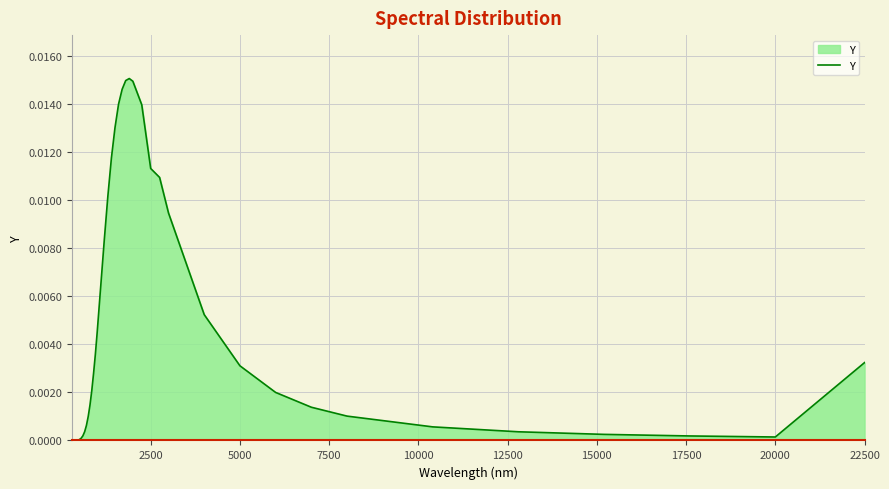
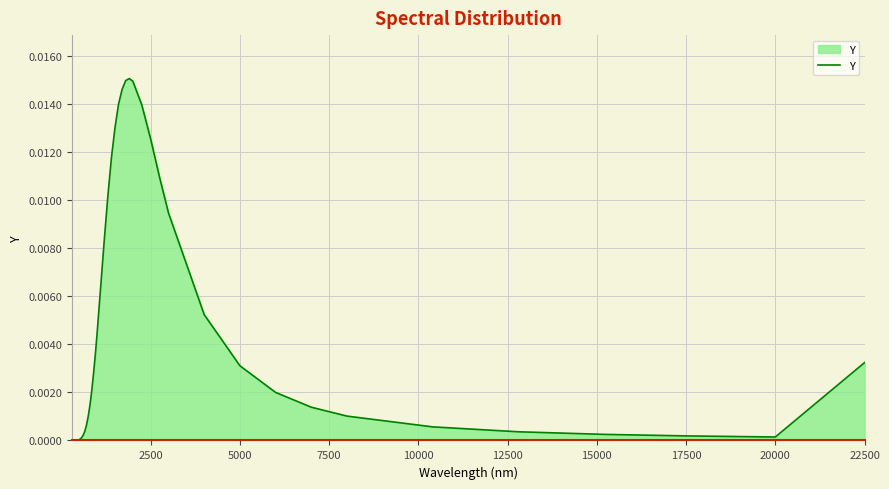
  {
-   "2500": 0.0113,
+   "2500": 0.0125,
    "5000": 0.0031,
    "20000": 0.0001,
    "22500": 0.0032
  }
